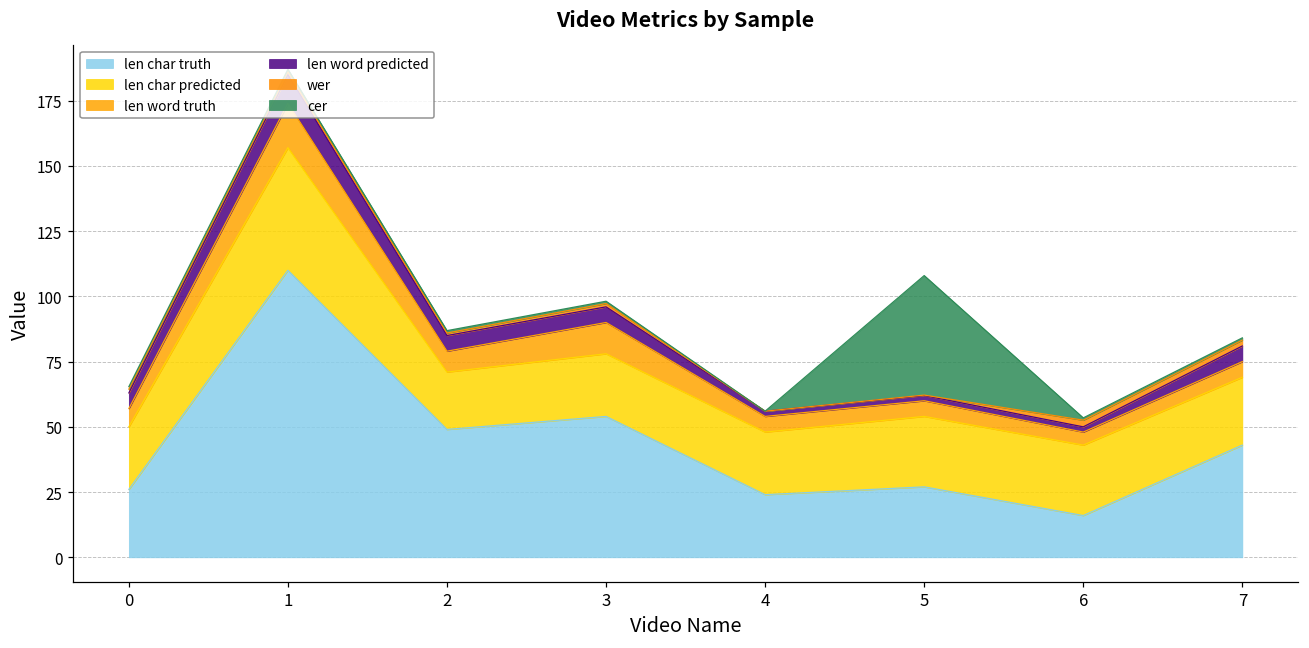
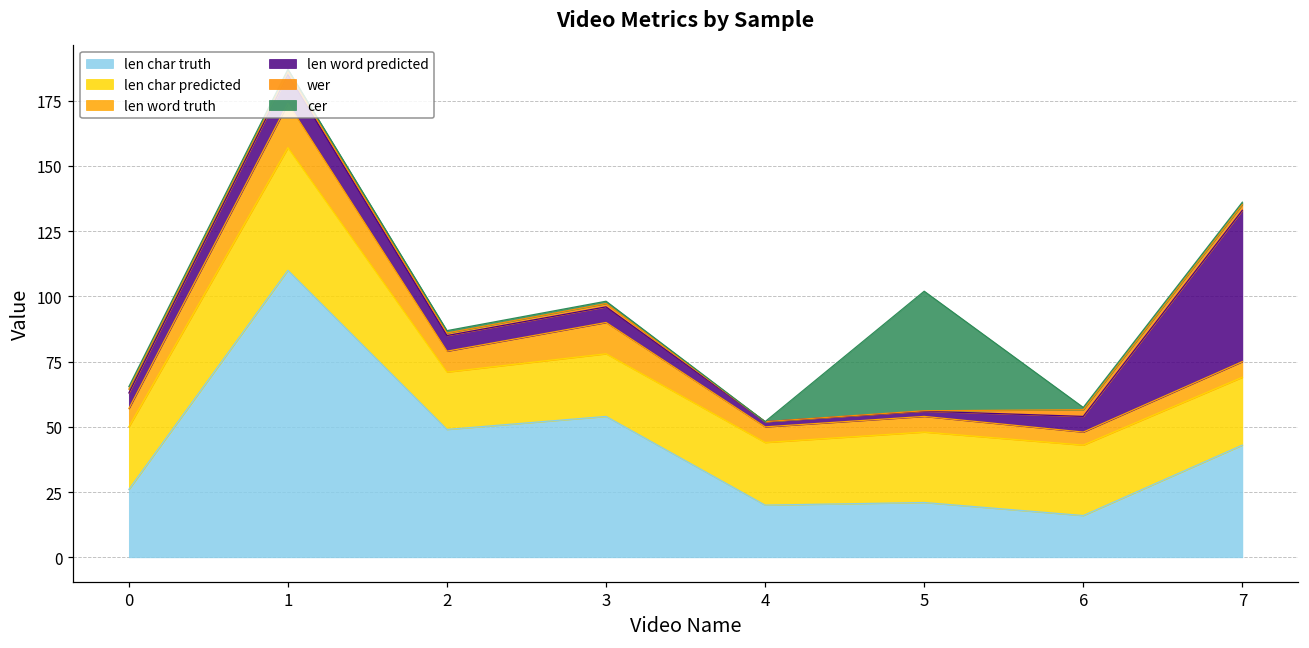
  {
    "len char truth": {
      "0": 26,
      "1": 110,
      "2": 49,
      "3": 54,
-     "4": 24,
-     "5": 27,
+     "4": 20,
+     "5": 21,
      "6": 16,
      "7": 43
    },
    "len word predicted": {
      "0": 6,
      "3": 6,
-     "6": 2,
-     "7": 6
+     "6": 6,
+     "7": 58
    },
    "cer": {
      "5": 46
    }
  }
